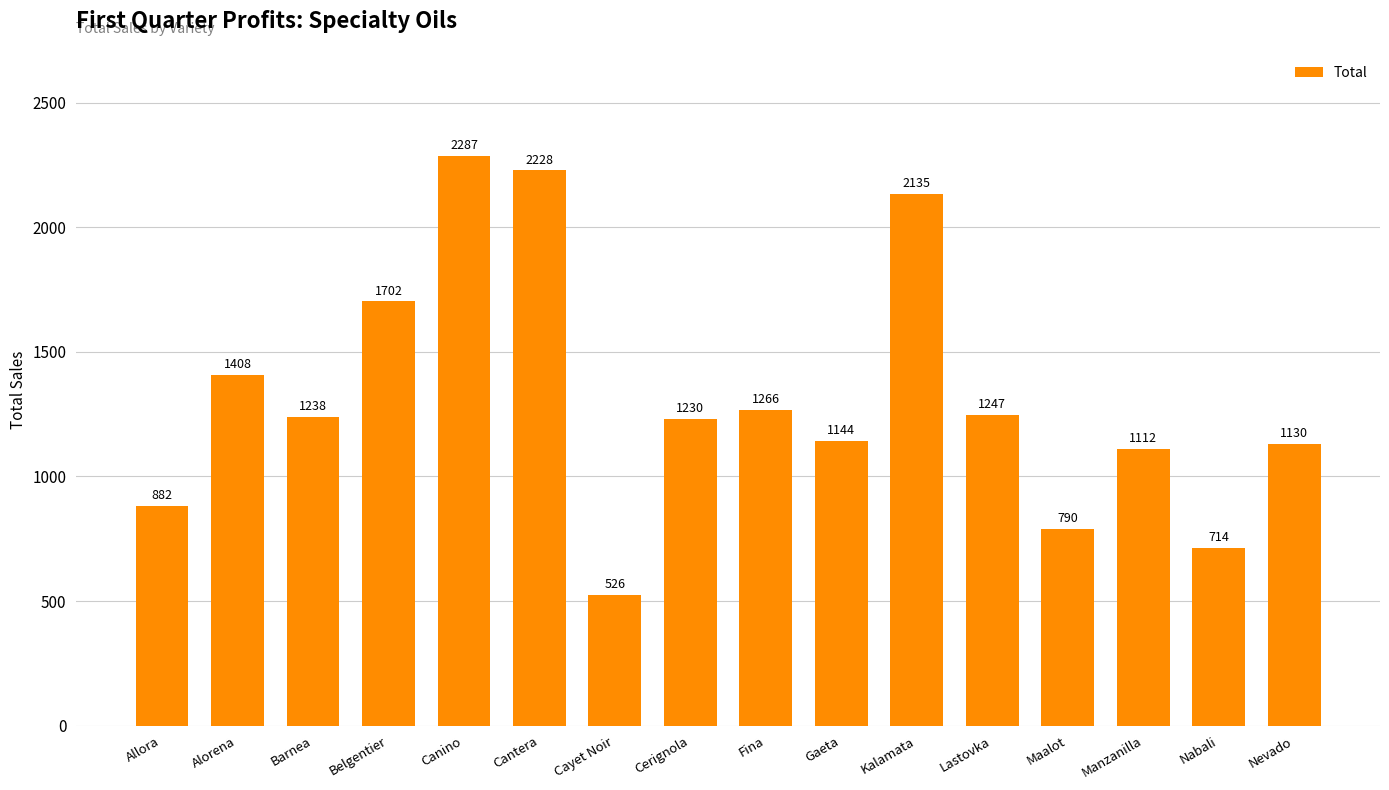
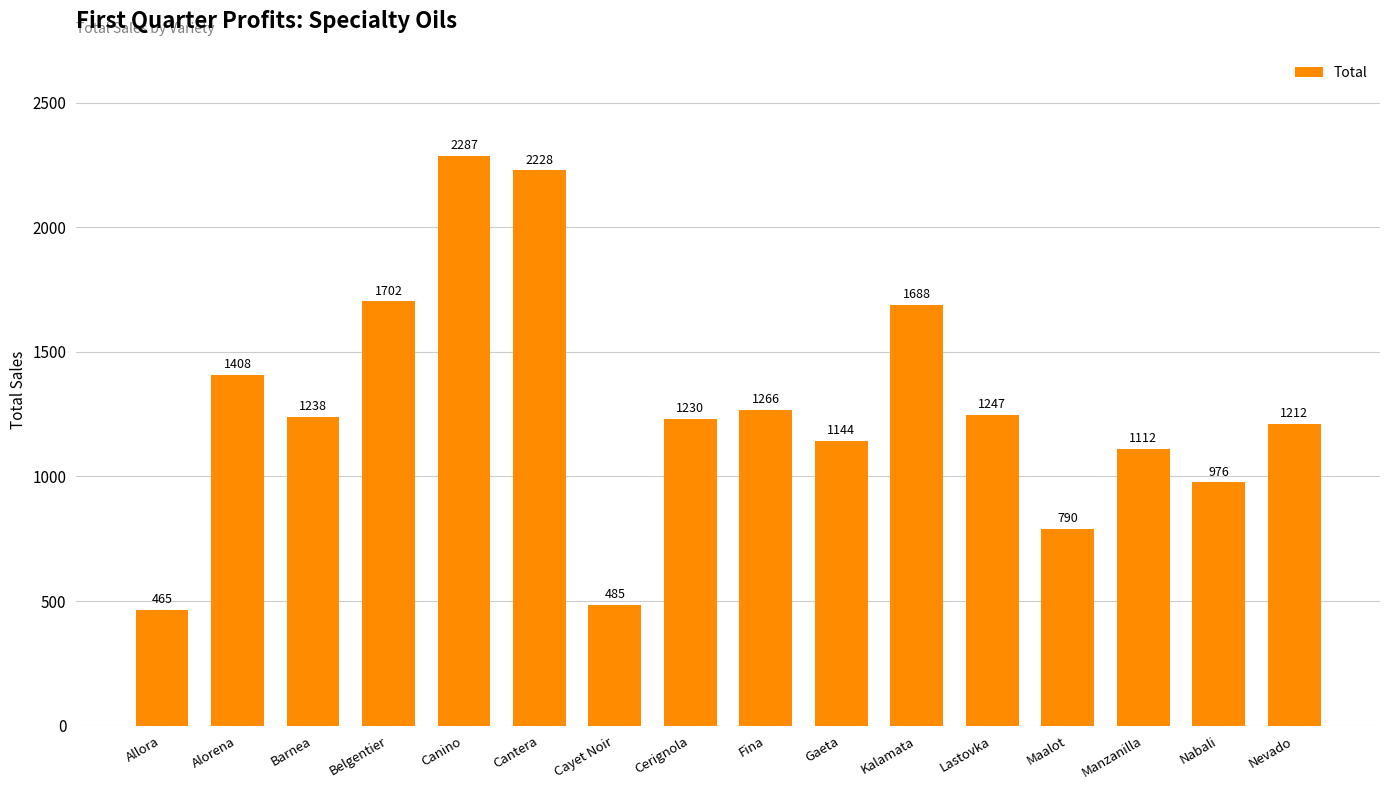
  {
-   "Allora": 882,
+   "Allora": 465,
    "Alorena": 1408,
    "Barnea": 1238,
    "Belgentier": 1702,
    "Canino": 2287,
    "Cantera": 2228,
-   "Cayet Noir": 526,
+   "Cayet Noir": 485,
    "Cerignola": 1230,
    "Fina": 1266,
    "Gaeta": 1144,
-   "Kalamata": 2135,
+   "Kalamata": 1688,
    "Lastovka": 1247,
    "Maalot": 790,
    "Manzanilla": 1112,
-   "Nabali": 714,
-   "Nevado": 1130
+   "Nabali": 976,
+   "Nevado": 1212
  }
